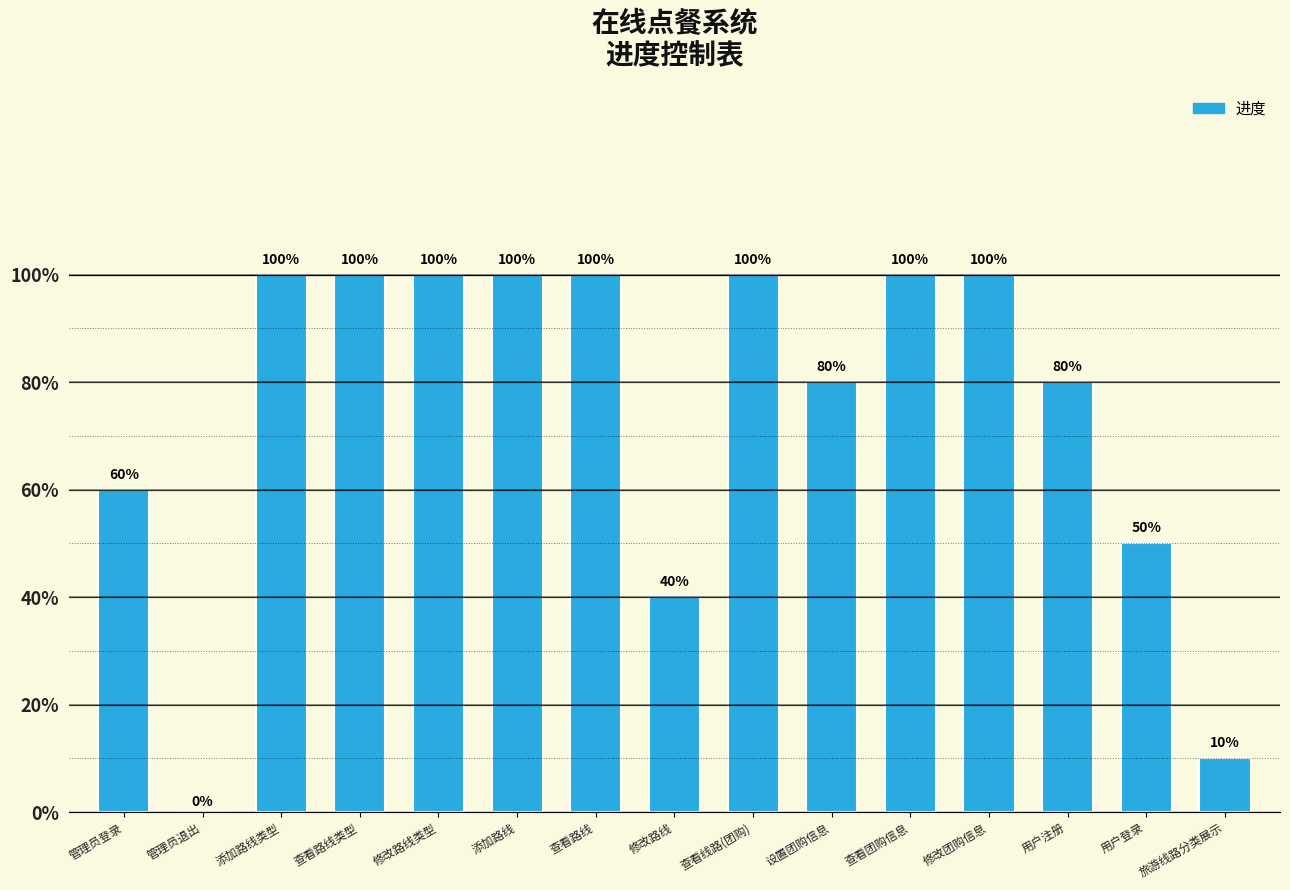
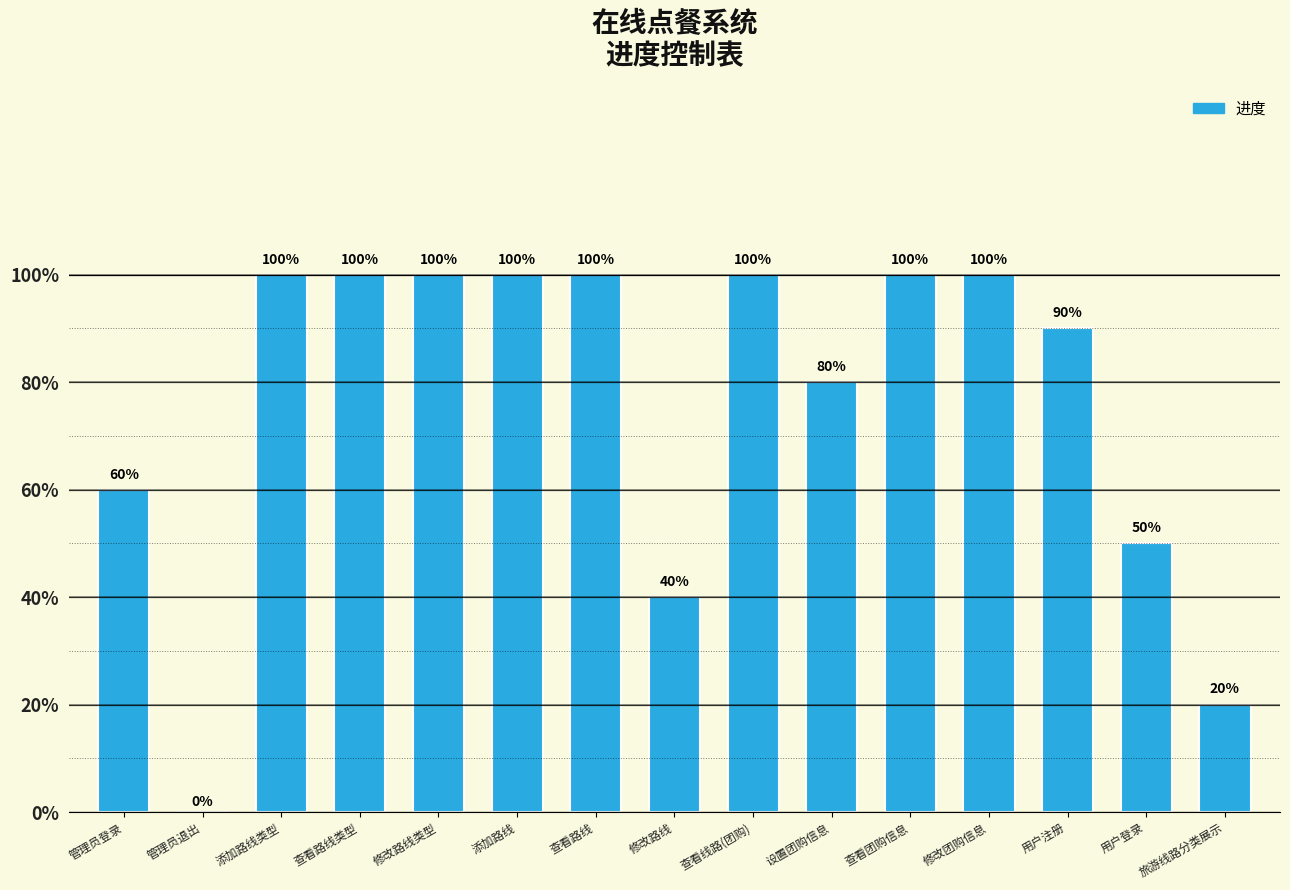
  {
    "管理员登录": "60%",
    "管理员退出": "0%",
    "添加路线类型": "100%",
    "查看路线类型": "100%",
    "修改路线类型": "100%",
    "添加路线": "100%",
    "查看路线": "100%",
    "修改路线": "40%",
    "查看线路(团购)": "100%",
    "设置团购信息": "80%",
    "查看团购信息": "100%",
    "修改团购信息": "100%",
-   "用户注册": "80%",
+   "用户注册": "90%",
    "用户登录": "50%",
-   "旅游线路分类展示": "10%"
+   "旅游线路分类展示": "20%"
  }
